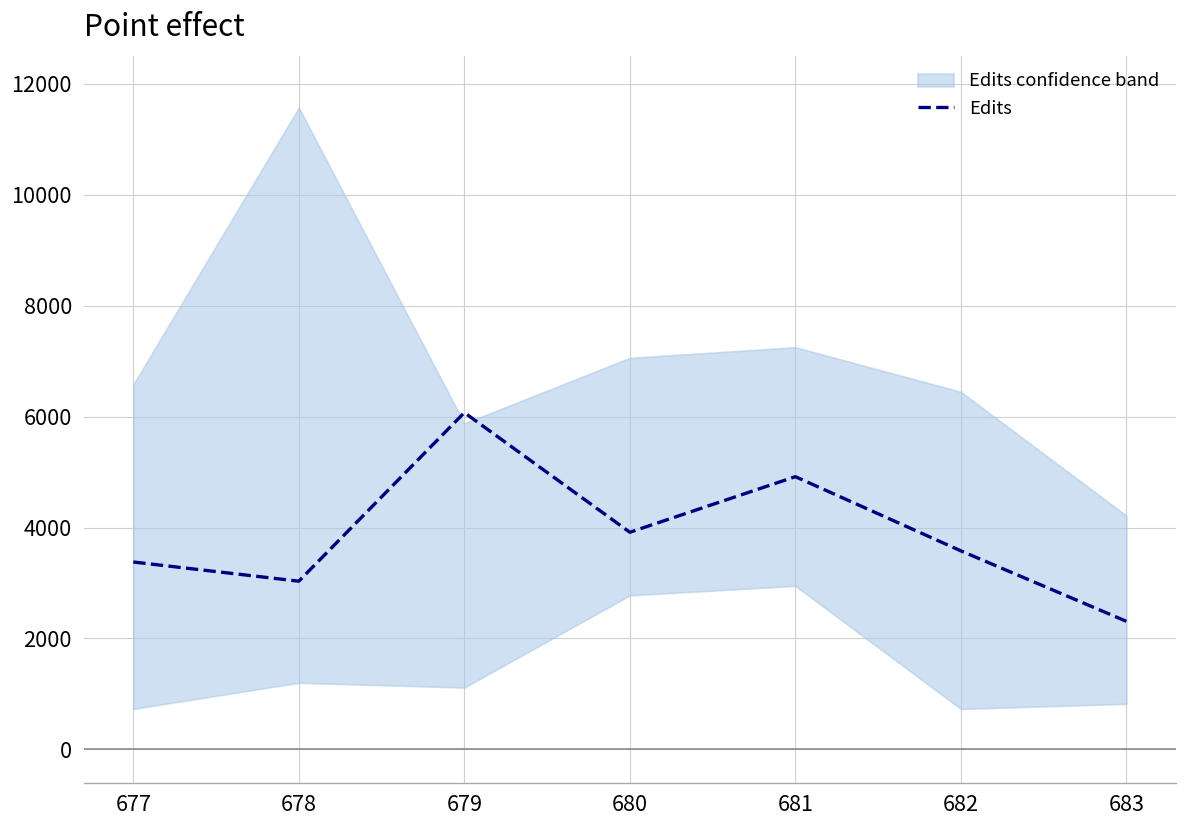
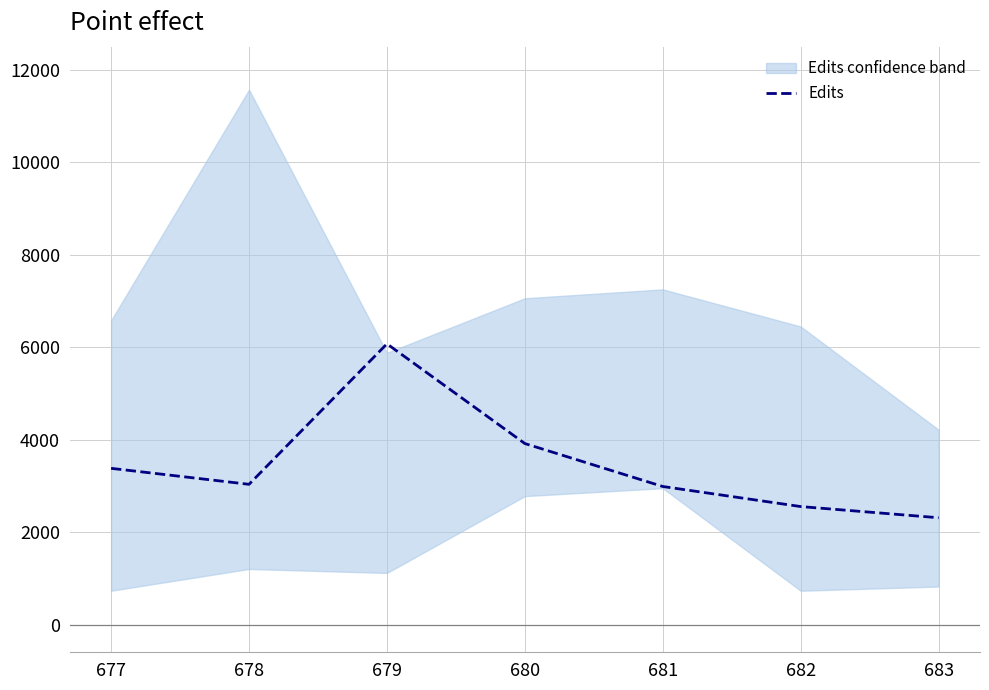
  {
    "Edits": {
      "677": 3400,
      "678": 3000,
      "679": 6100,
      "680": 3900,
-     "681": 4900,
-     "682": 3600,
+     "681": 3000,
+     "682": 2600,
      "683": 2300
    }
  }
